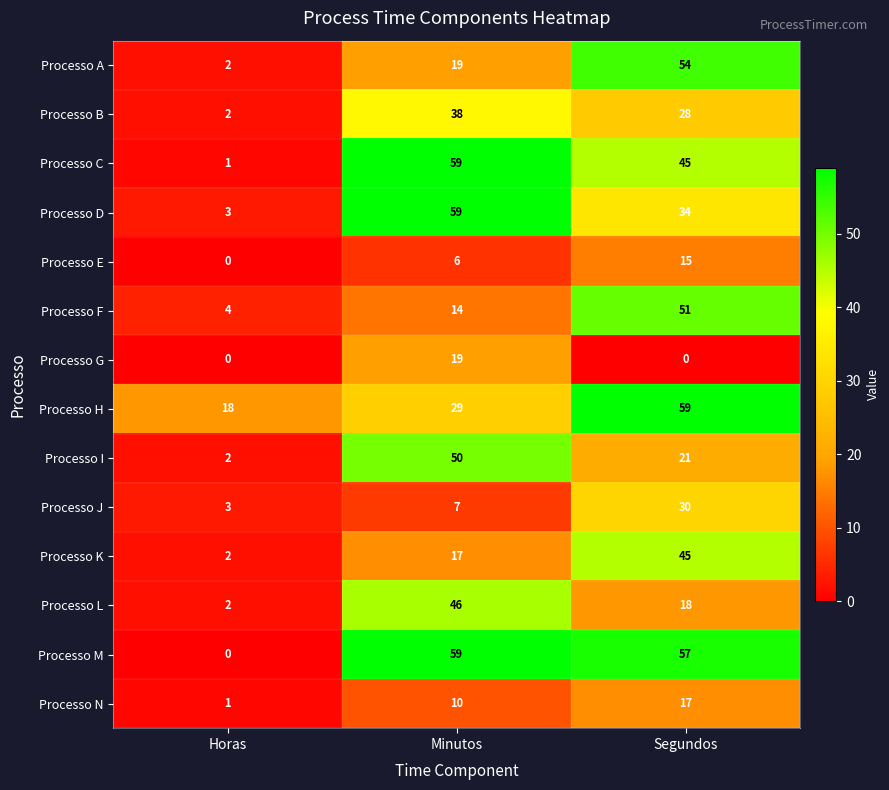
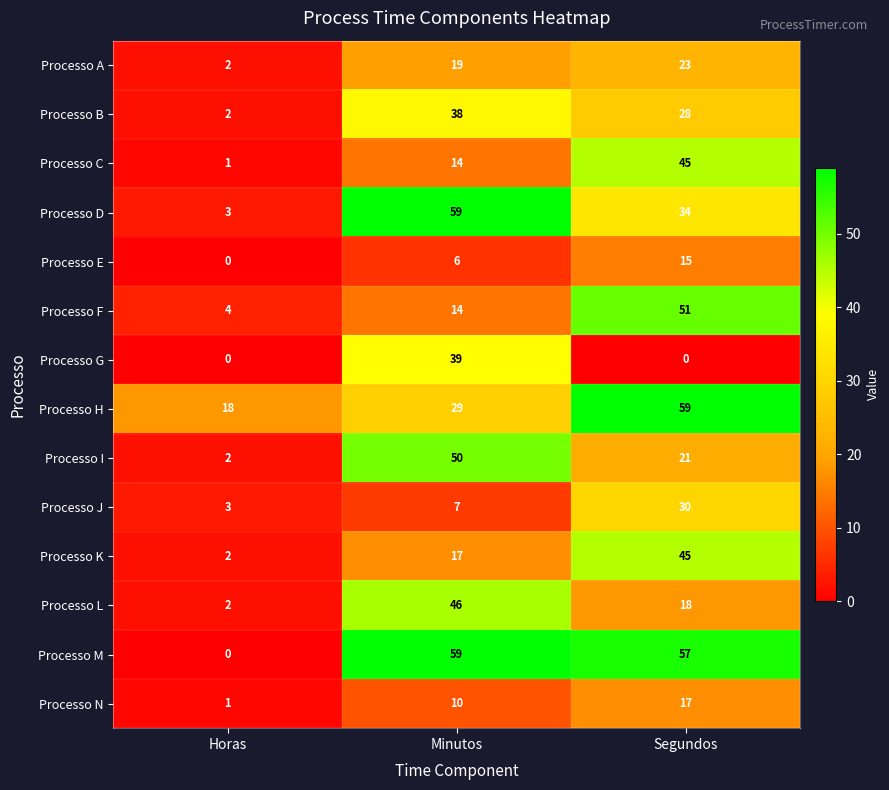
  {
    "Processo A": {
      "Horas": 2,
      "Minutos": 19,
-     "Segundos": 54
+     "Segundos": 23
    },
    "Processo B": {
      "Horas": 2,
      "Minutos": 38,
      "Segundos": 28
    },
    "Processo C": {
      "Horas": 1,
-     "Minutos": 59,
+     "Minutos": 14,
      "Segundos": 45
    },
    "Processo D": {
      "Horas": 3,
      "Minutos": 59,
      "Segundos": 34
    },
    "Processo E": {
      "Horas": 0,
      "Minutos": 6,
      "Segundos": 15
    },
    "Processo F": {
      "Horas": 4,
      "Minutos": 14,
      "Segundos": 51
    },
    "Processo G": {
      "Horas": 0,
-     "Minutos": 19,
+     "Minutos": 39,
      "Segundos": 0
    },
    "Processo H": {
      "Horas": 18,
      "Minutos": 29,
      "Segundos": 59
    },
    "Processo I": {
      "Horas": 2,
      "Minutos": 50,
      "Segundos": 21
    },
    "Processo J": {
      "Horas": 3,
      "Minutos": 7,
      "Segundos": 30
    },
    "Processo K": {
      "Horas": 2,
      "Minutos": 17,
      "Segundos": 45
    },
    "Processo L": {
      "Horas": 2,
      "Minutos": 46,
      "Segundos": 18
    },
    "Processo M": {
      "Horas": 0,
      "Minutos": 59,
      "Segundos": 57
    },
    "Processo N": {
      "Horas": 1,
      "Minutos": 10,
      "Segundos": 17
    }
  }
